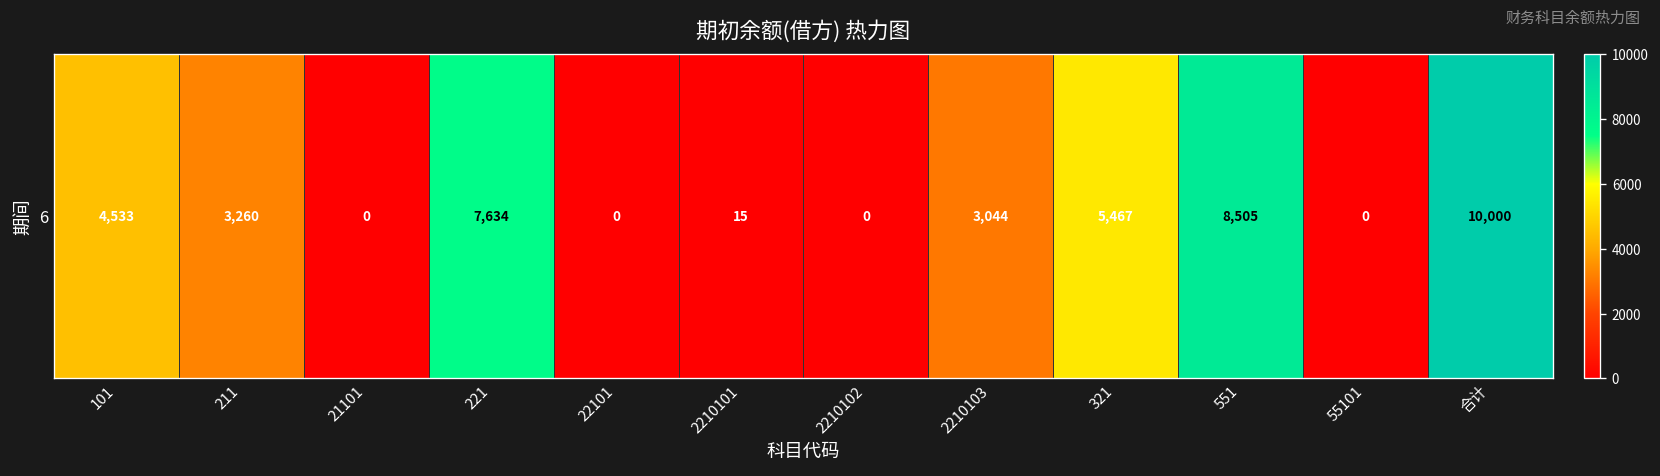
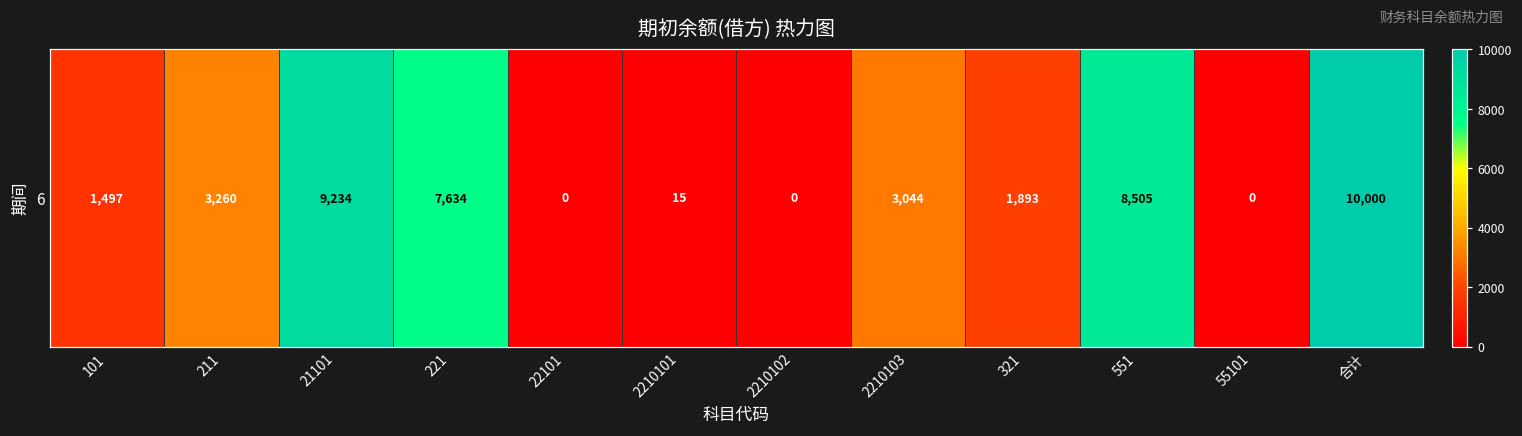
  {
    "6": {
-     "101": "4,533",
+     "101": "1,497",
      "211": "3,260",
-     "21101": "0",
+     "21101": "9,234",
      "221": "7,634",
      "22101": "0",
      "2210101": "15",
      "2210102": "0",
      "2210103": "3,044",
-     "321": "5,467",
+     "321": "1,893",
      "551": "8,505",
      "55101": "0",
      "合计": "10,000"
    }
  }
